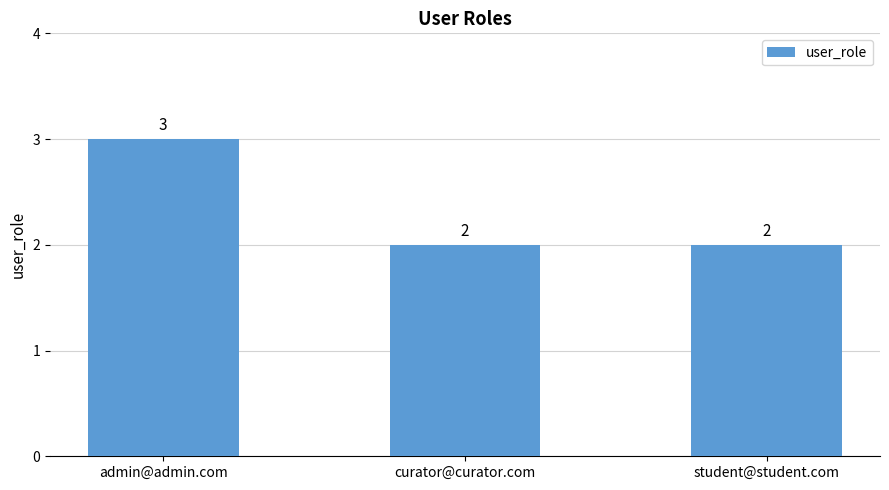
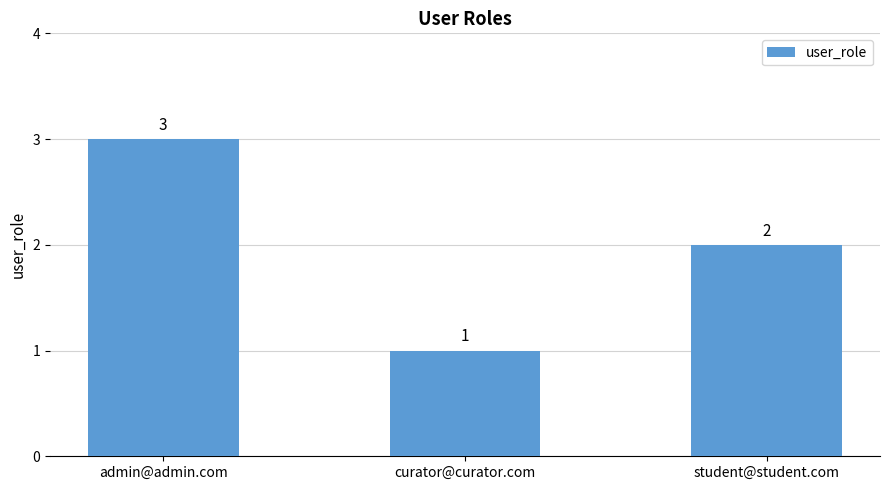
  {
    "admin@admin.com": 3,
-   "curator@curator.com": 2,
+   "curator@curator.com": 1,
    "student@student.com": 2
  }
